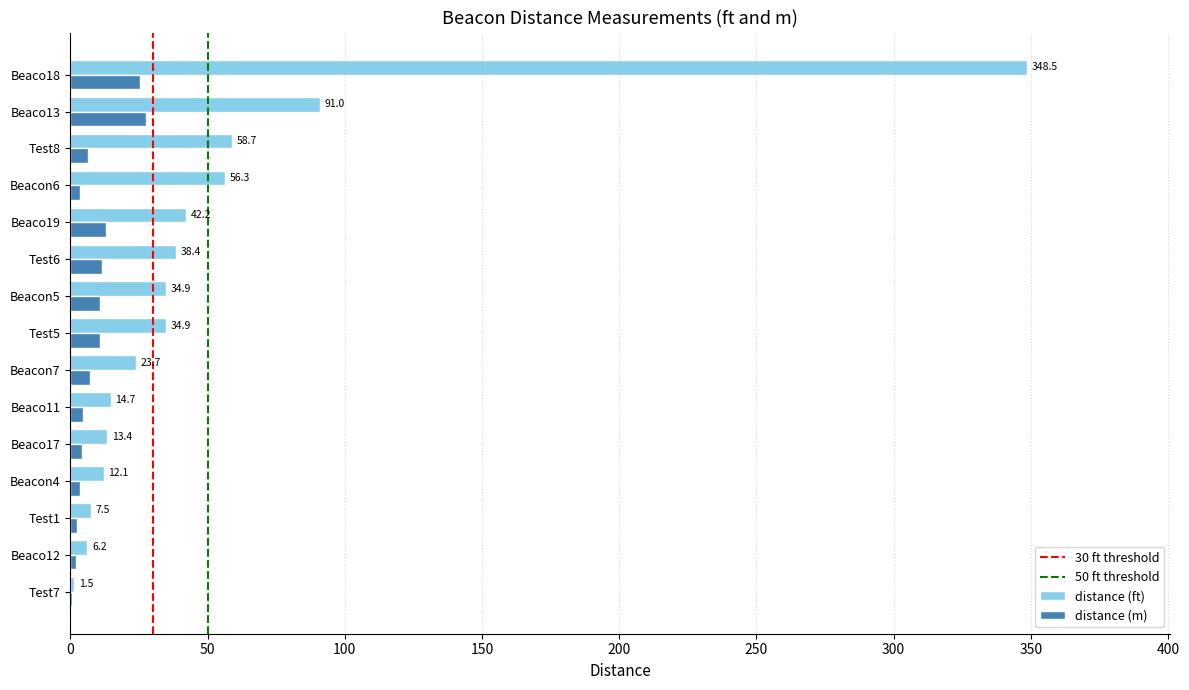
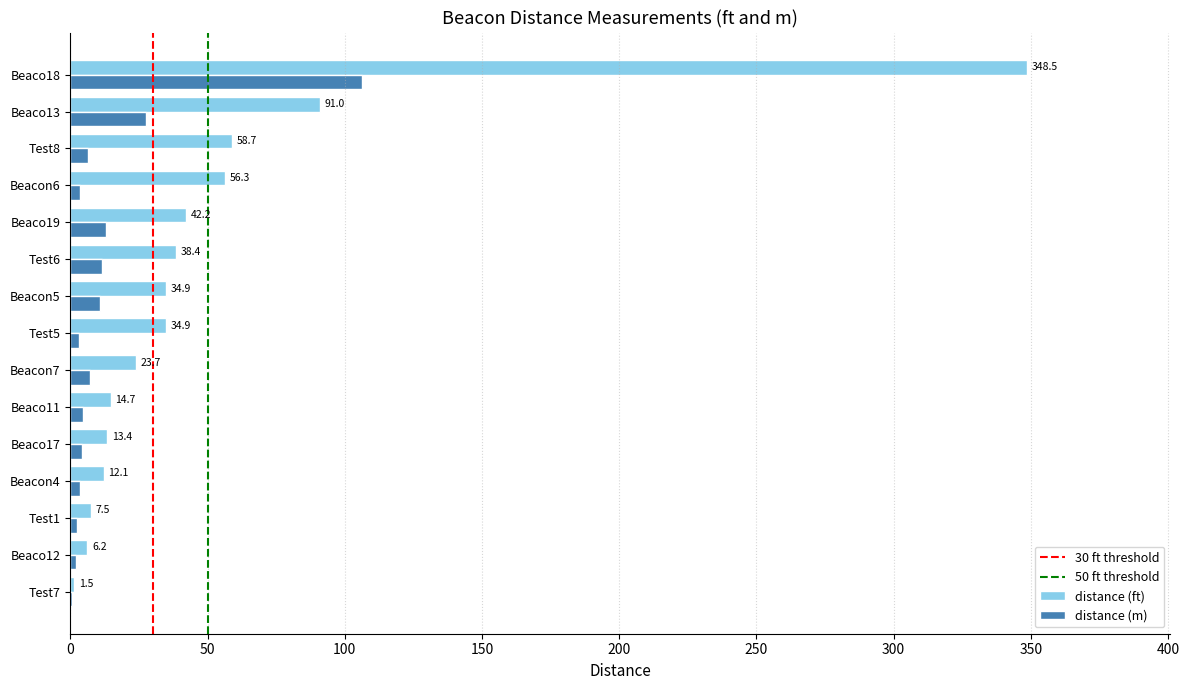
  {
    "distance (ft)": {
      "Beaco18": 348.5,
      "Beaco13": 91.0,
      "Test8": 58.7,
      "Beacon6": 56.3,
      "Beaco19": 42.2,
      "Test6": 38.4,
      "Beacon5": 34.9,
      "Test5": 34.9,
      "Beacon7": 23.7,
      "Beaco11": 14.7,
      "Beaco17": 13.4,
      "Beacon4": 12.1,
      "Test1": 7.5,
      "Beaco12": 6.2,
      "Test7": 1.5
    },
    "distance (m)": {
-     "Beaco18": 25,
+     "Beaco18": 106,
      "Beaco13": 28,
      "Test8": 7,
      "Beacon6": 3,
      "Beaco19": 13,
      "Test6": 12,
      "Beacon5": 11,
-     "Test5": 11,
+     "Test5": 3,
      "Beacon7": 7,
      "Beaco11": 4,
      "Beaco17": 4,
      "Beacon4": 4,
      "Test1": 2,
      "Beaco12": 2
    }
  }
